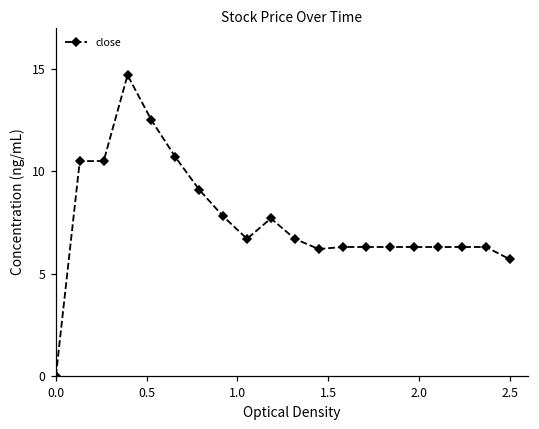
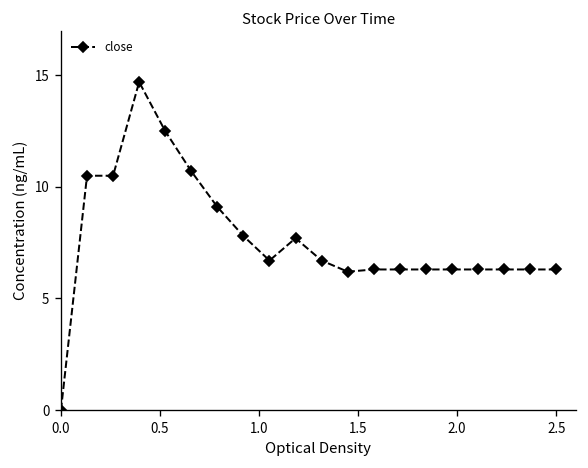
  {
    "0.0": 0.0,
-   "2.5": 5.7
+   "2.5": 6.3
  }
